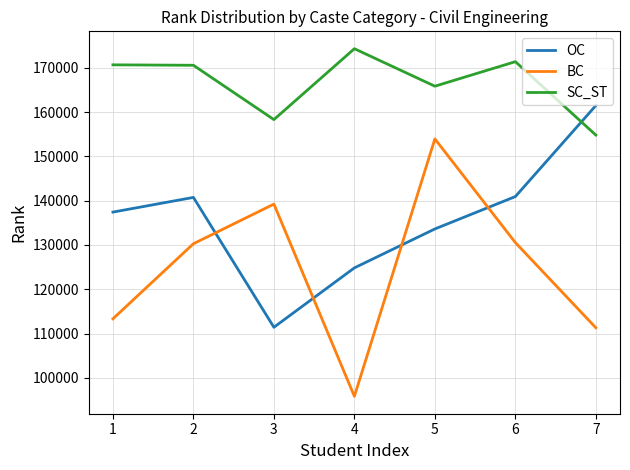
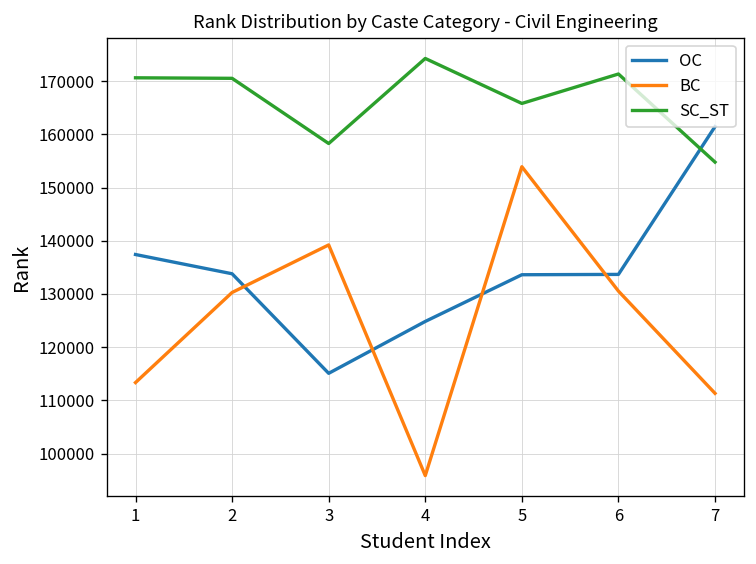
  {
    "OC": {
      "1": 137000,
-     "2": 141000,
-     "3": 111000,
+     "2": 134000,
+     "3": 115000,
      "4": 125000,
      "5": 134000,
-     "6": 141000,
+     "6": 134000,
      "7": 161000
    },
    "BC": {
      "1": 113000,
      "2": 130000,
      "3": 139000,
      "4": 96000,
      "5": 154000,
      "6": 131000,
      "7": 111000
    },
    "SC_ST": {
      "1": 171000,
      "2": 171000,
      "3": 158000,
      "4": 174000,
      "5": 166000,
      "6": 171000,
      "7": 155000
    }
  }
